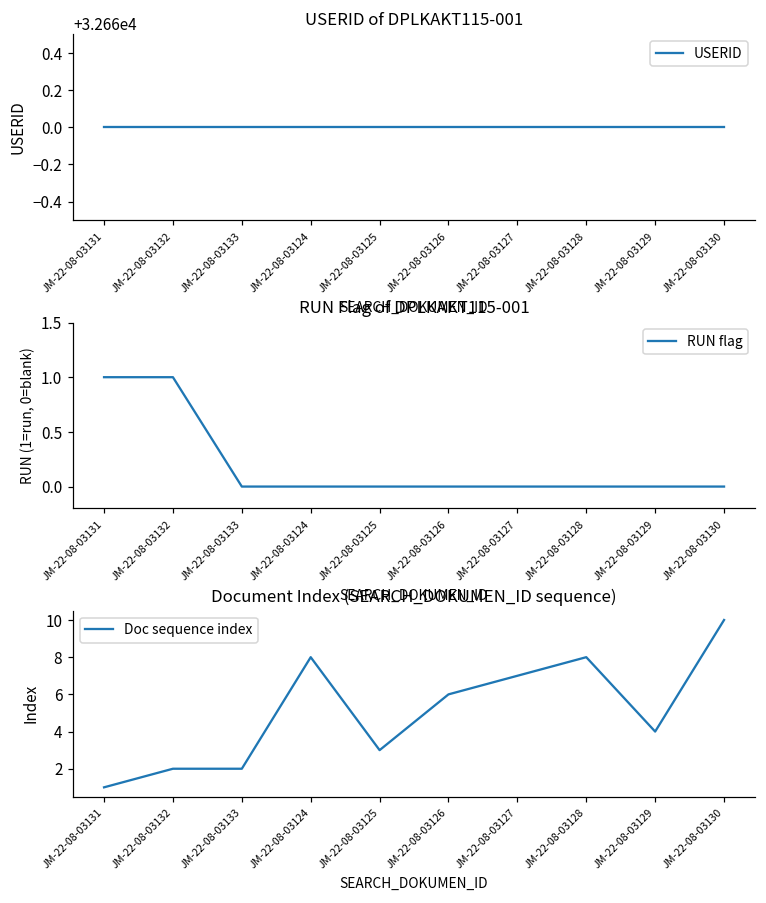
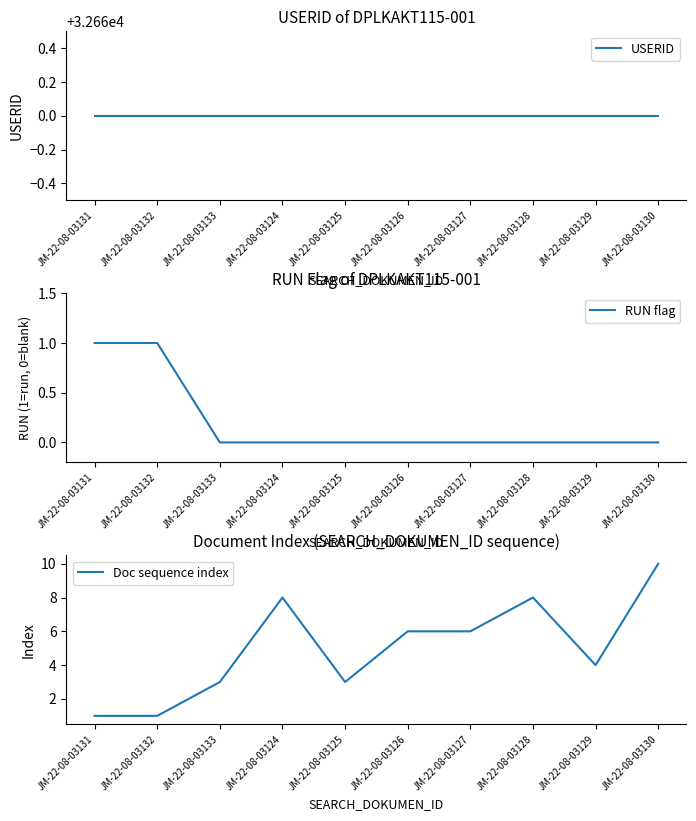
  {
    "USERID of DPLKAKT115-001": {
      "JM-22-08-03131": 32660.00,
      "JM-22-08-03132": 32660.00,
      "JM-22-08-03133": 32660.00,
      "JM-22-08-03124": 32660.00,
      "JM-22-08-03125": 32660.00,
      "JM-22-08-03126": 32660.00,
      "JM-22-08-03127": 32660.00,
      "JM-22-08-03128": 32660.00,
      "JM-22-08-03129": 32660.00,
      "JM-22-08-03130": 32660.00
    },
    "RUN Flag of DPLKAKT115-001": {
      "JM-22-08-03131": 1.0,
      "JM-22-08-03132": 1.0,
      "JM-22-08-03133": 0.0,
      "JM-22-08-03124": 0.0,
      "JM-22-08-03125": 0.0,
      "JM-22-08-03126": 0.0,
      "JM-22-08-03127": 0.0,
      "JM-22-08-03128": 0.0,
      "JM-22-08-03129": 0.0,
      "JM-22-08-03130": 0.0
    },
    "Document Index (SEARCH_DOKUMEN_ID sequence)": {
      "JM-22-08-03131": 1,
-     "JM-22-08-03132": 2,
-     "JM-22-08-03133": 2,
+     "JM-22-08-03132": 1,
+     "JM-22-08-03133": 3,
      "JM-22-08-03124": 8,
      "JM-22-08-03125": 3,
      "JM-22-08-03126": 6,
-     "JM-22-08-03127": 7,
+     "JM-22-08-03127": 6,
      "JM-22-08-03128": 8,
      "JM-22-08-03129": 4,
      "JM-22-08-03130": 10
    }
  }
